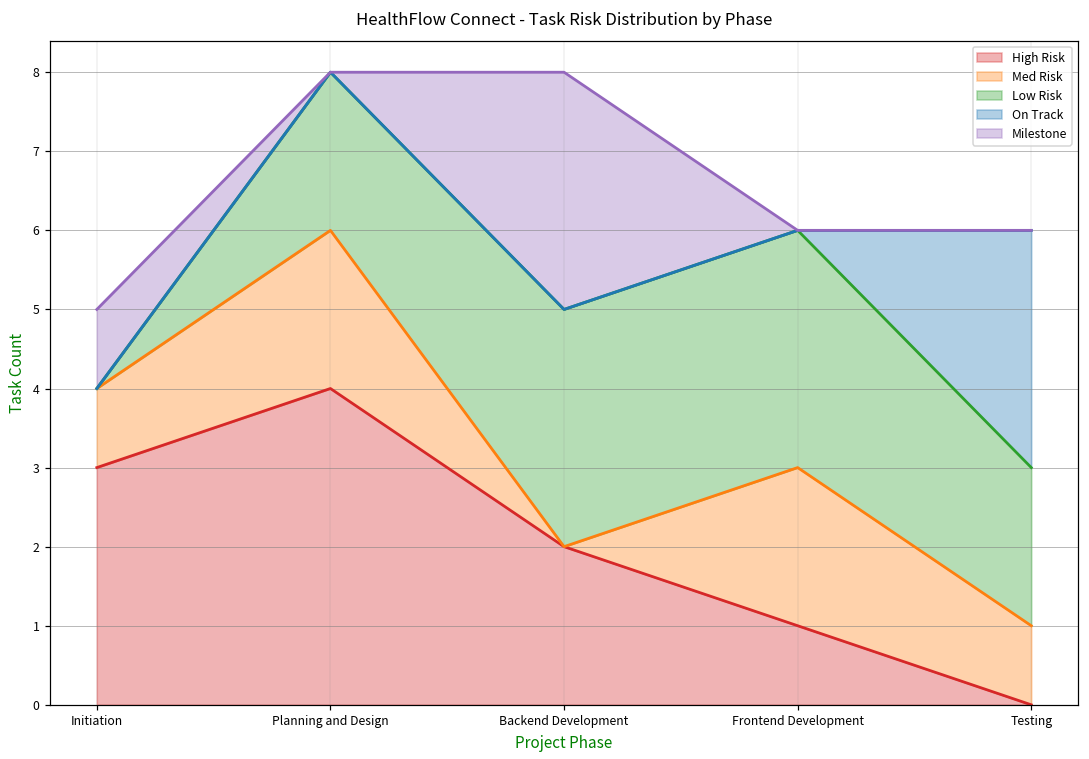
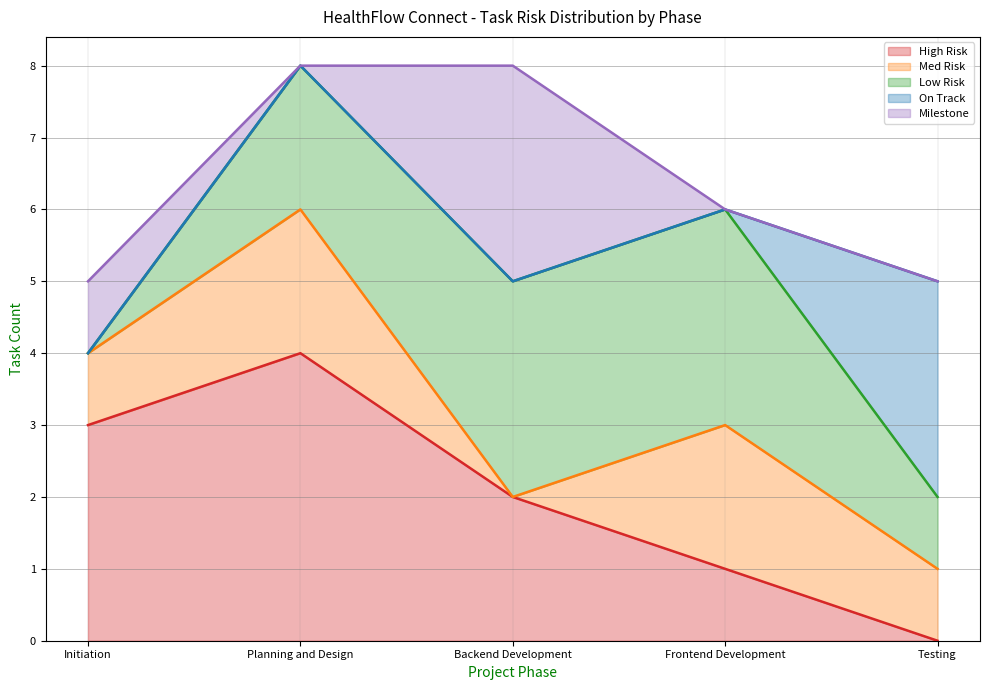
  {
    "Low Risk": {
-     "Testing": 2
+     "Testing": 1
    },
    "Milestone": {
      "Initiation": 1,
      "Backend Development": 3
    }
  }
